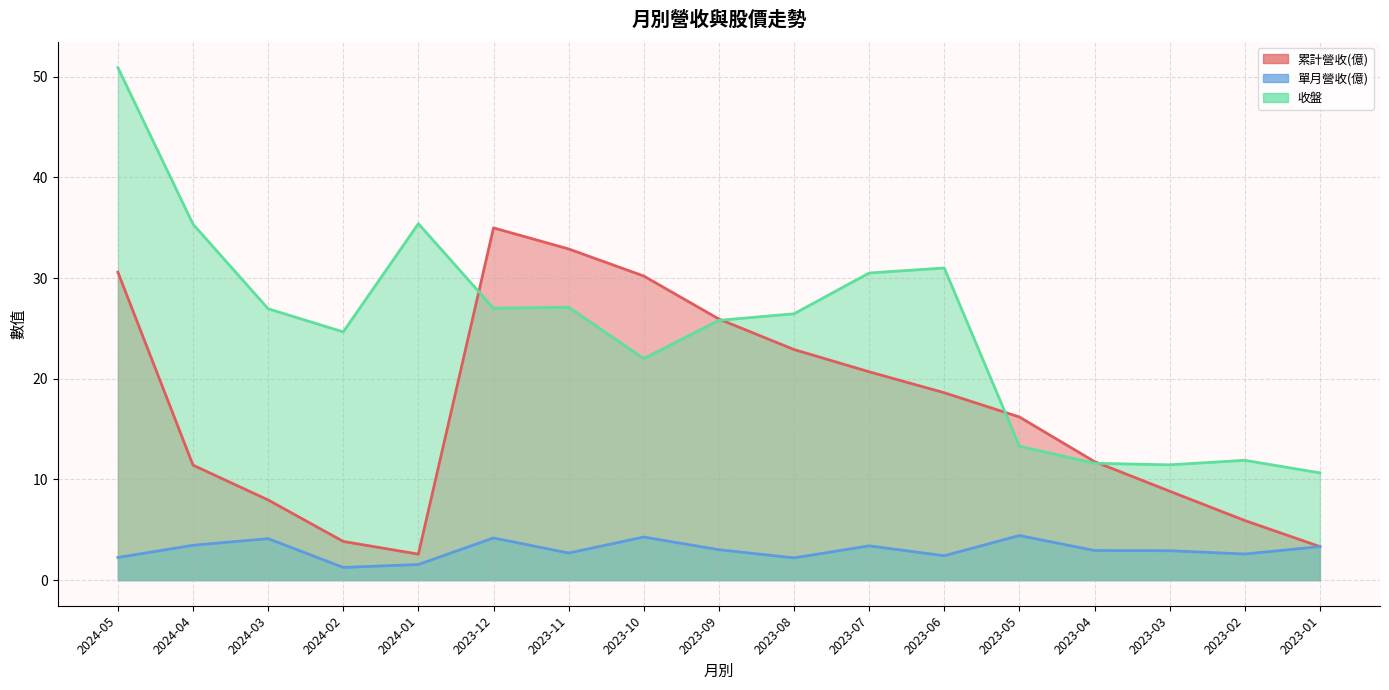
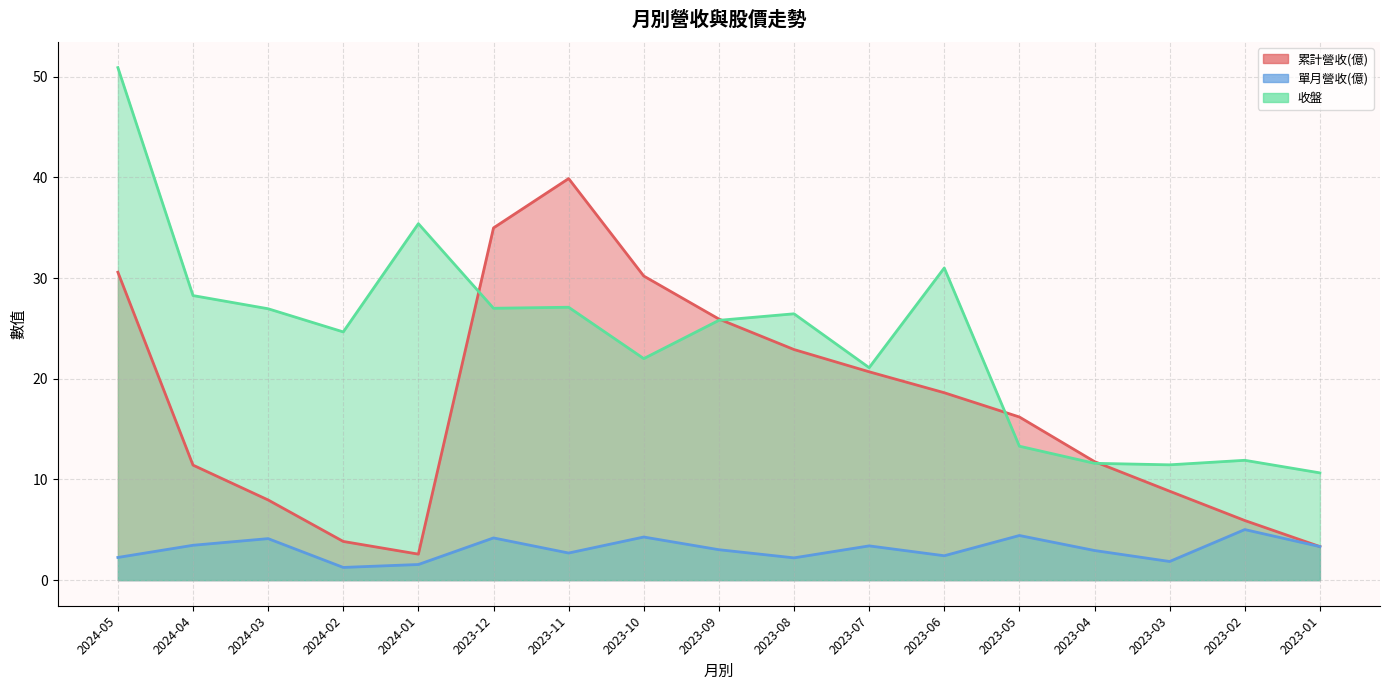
  {
    "累計營收(億)": {
      "2024-05": 30.6,
      "2024-04": 11.4,
      "2024-03": 8.0,
      "2024-02": 3.8,
      "2024-01": 2.6,
      "2023-12": 35.0,
-     "2023-11": 32.9,
+     "2023-11": 39.9,
      "2023-10": 30.2,
      "2023-08": 22.9,
      "2023-07": 20.7,
      "2023-06": 18.6,
      "2023-05": 16.2,
      "2023-03": 8.8,
      "2023-02": 5.9
    },
    "單月營收(億)": {
      "2024-05": 2.3,
      "2024-04": 3.5,
      "2024-03": 4.1,
      "2024-02": 1.3,
      "2024-01": 1.6,
      "2023-12": 4.2,
      "2023-11": 2.7,
      "2023-10": 4.3,
      "2023-09": 3.0,
      "2023-08": 2.2,
      "2023-07": 3.4,
      "2023-06": 2.4,
      "2023-05": 4.4,
      "2023-04": 2.9,
-     "2023-03": 2.9,
-     "2023-02": 2.6
+     "2023-03": 1.9,
+     "2023-02": 5.0
    },
    "收盤": {
      "2024-05": 50.9,
-     "2024-04": 35.4,
+     "2024-04": 28.3,
      "2024-03": 27.0,
      "2024-02": 24.7,
      "2024-01": 35.4,
      "2023-12": 27.0,
      "2023-11": 27.1,
      "2023-10": 22.0,
      "2023-08": 26.5,
-     "2023-07": 30.5,
+     "2023-07": 21.1,
      "2023-06": 31.0,
      "2023-05": 13.3,
      "2023-03": 11.5,
      "2023-02": 11.9,
      "2023-01": 10.7
    }
  }
